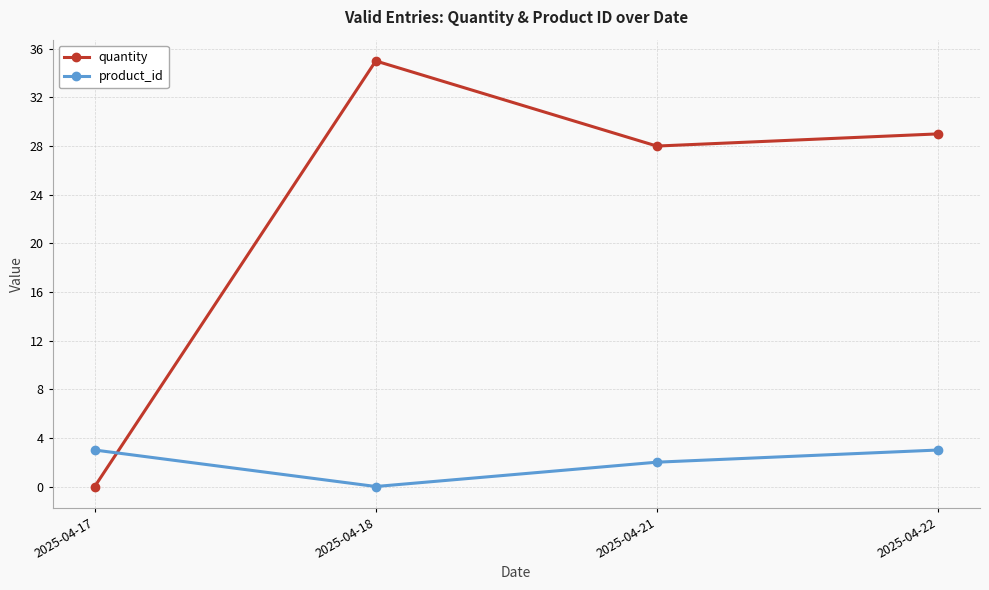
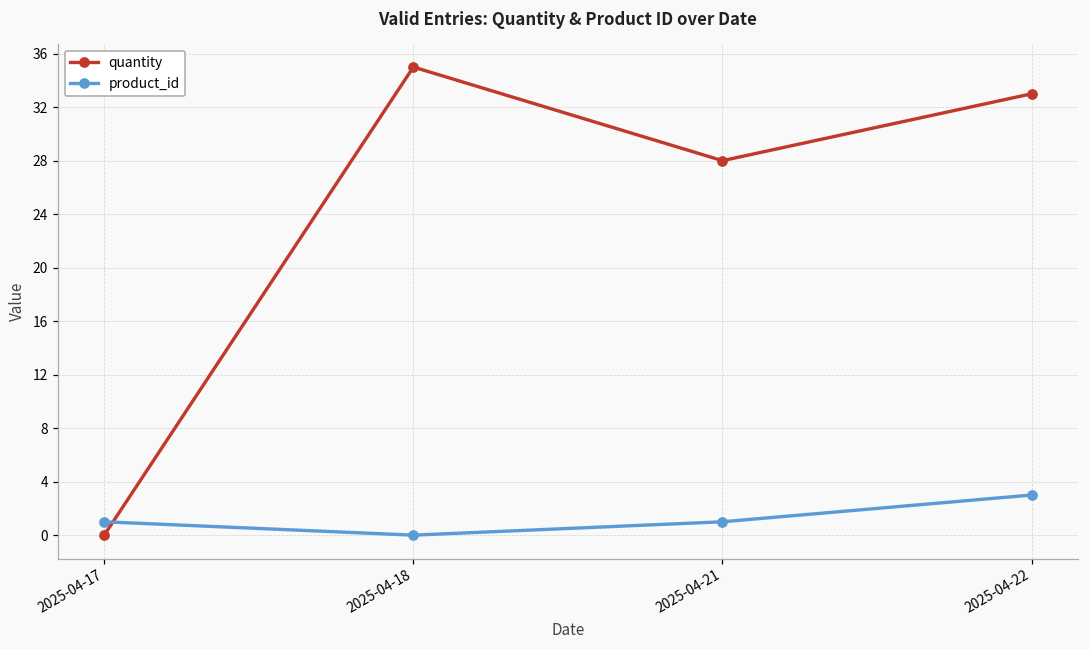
  {
    "quantity": {
      "2025-04-17": 0,
      "2025-04-18": 35,
      "2025-04-21": 28,
-     "2025-04-22": 29
+     "2025-04-22": 33
    },
    "product_id": {
-     "2025-04-17": 3,
+     "2025-04-17": 1,
      "2025-04-18": 0,
-     "2025-04-21": 2,
+     "2025-04-21": 1,
      "2025-04-22": 3
    }
  }
